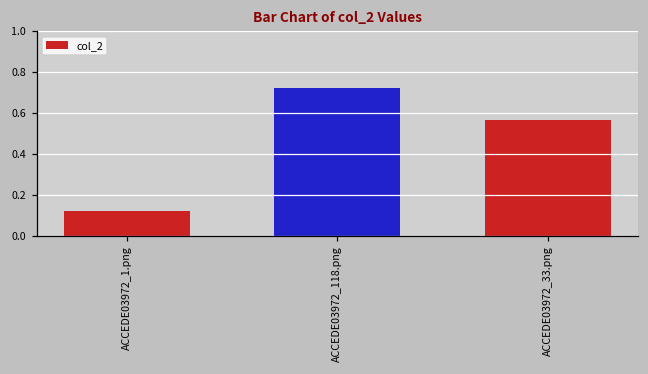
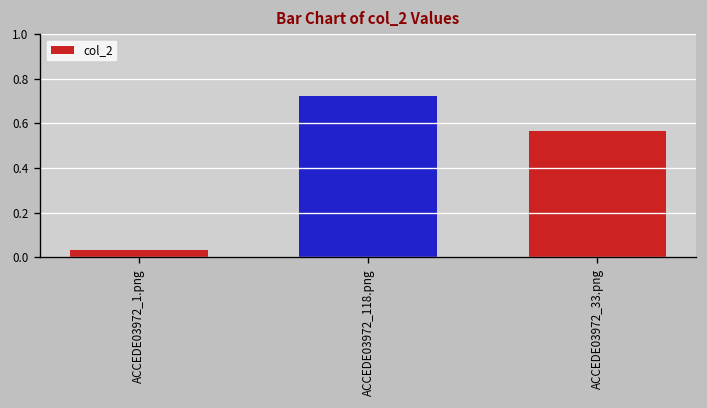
  {
-   "ACCEDE03972_1.png": 0.12,
+   "ACCEDE03972_1.png": 0.03,
    "ACCEDE03972_118.png": 0.72,
    "ACCEDE03972_33.png": 0.57
  }
